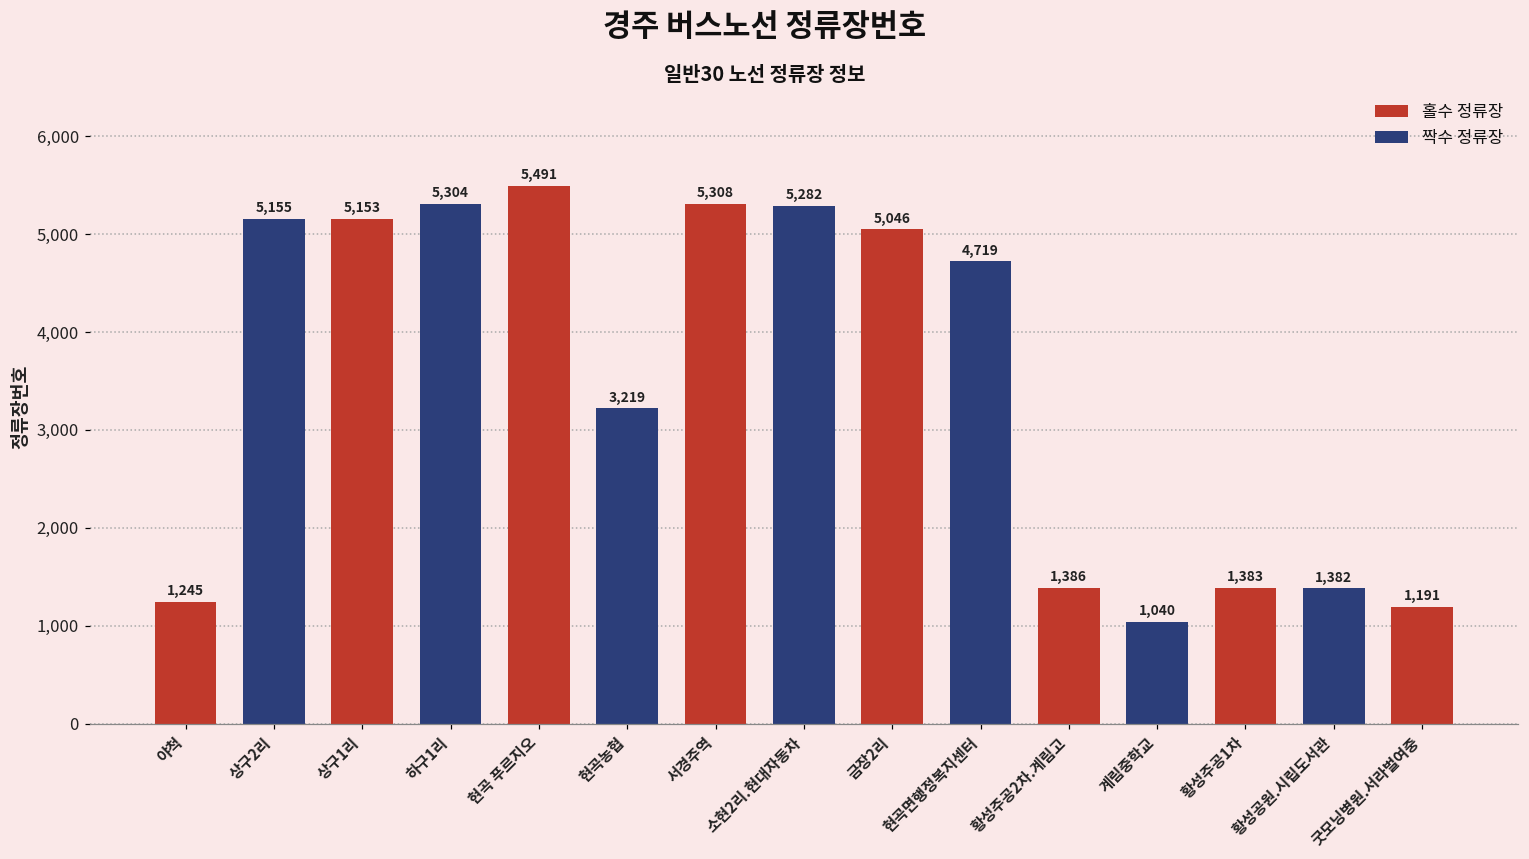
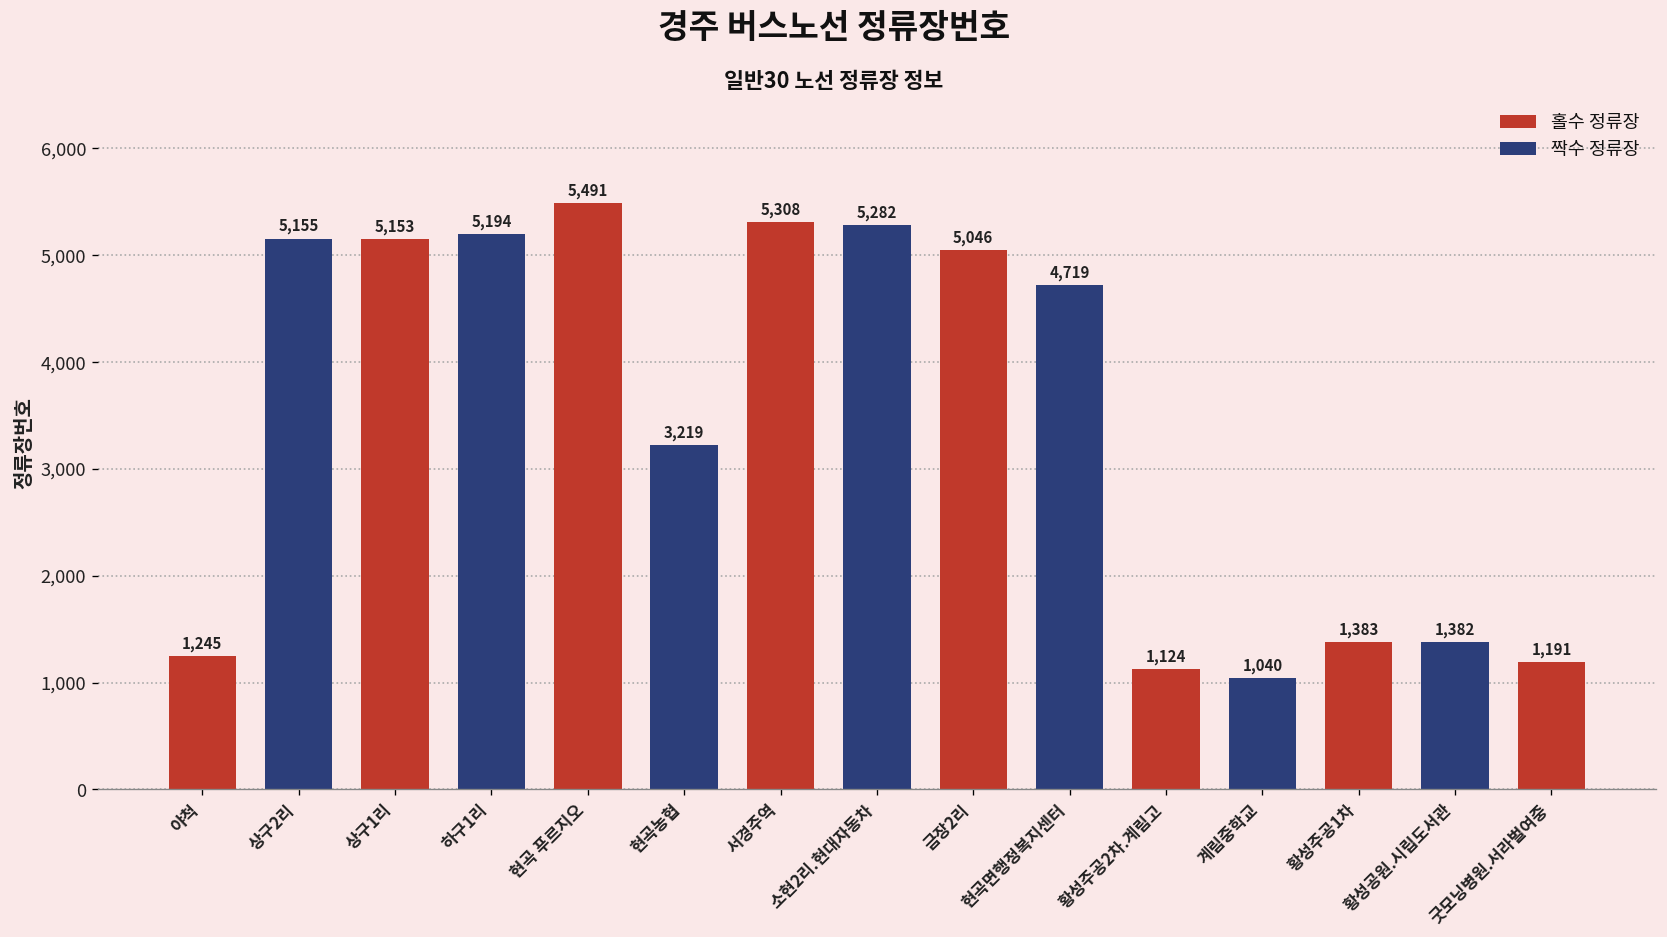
  {
    "야척": "1,245",
    "상구2리": "5,155",
    "상구1리": "5,153",
-   "하구1리": "5,304",
+   "하구1리": "5,194",
    "현곡 푸르지오": "5,491",
    "현곡농협": "3,219",
    "서경주역": "5,308",
    "소현2리.현대자동차": "5,282",
    "금장2리": "5,046",
    "현곡면행정복지센터": "4,719",
-   "황성주공2차.계림고": "1,386",
+   "황성주공2차.계림고": "1,124",
    "계림중학교": "1,040",
    "황성주공1차": "1,383",
    "황성공원.시립도서관": "1,382",
    "굿모닝병원.서라벌여중": "1,191"
  }
